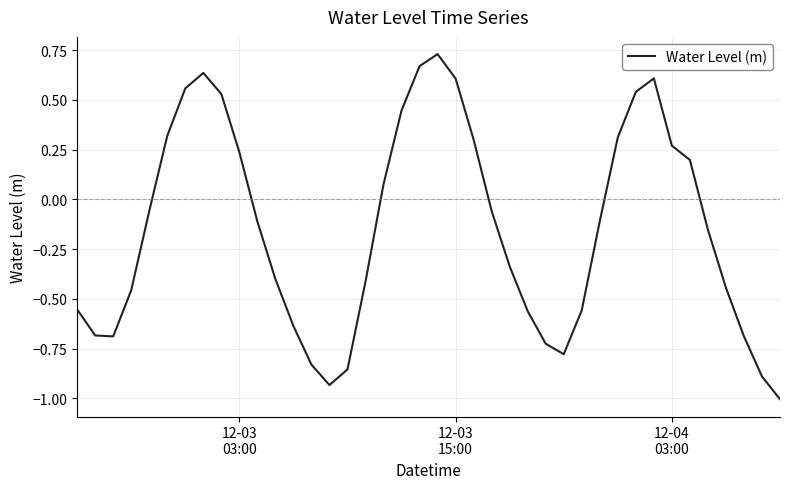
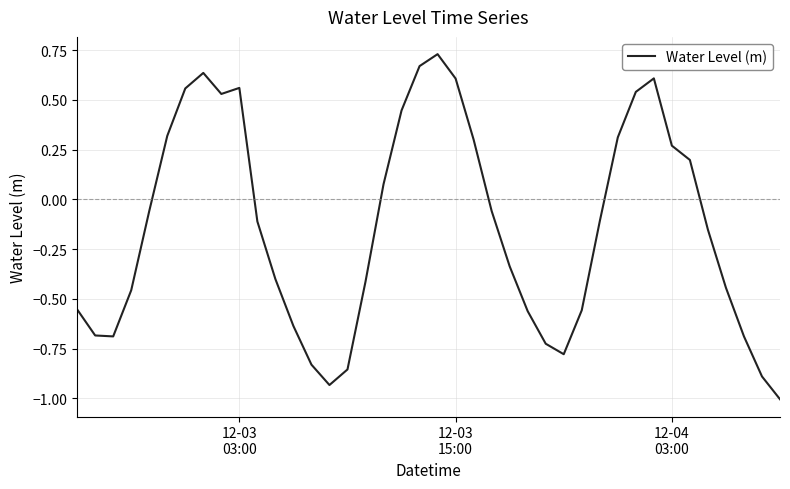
  {
-   "12-03 03:00": 0.24,
+   "12-03 03:00": 0.56,
    "12-03 15:00": 0.61,
    "12-04 03:00": 0.27
  }
